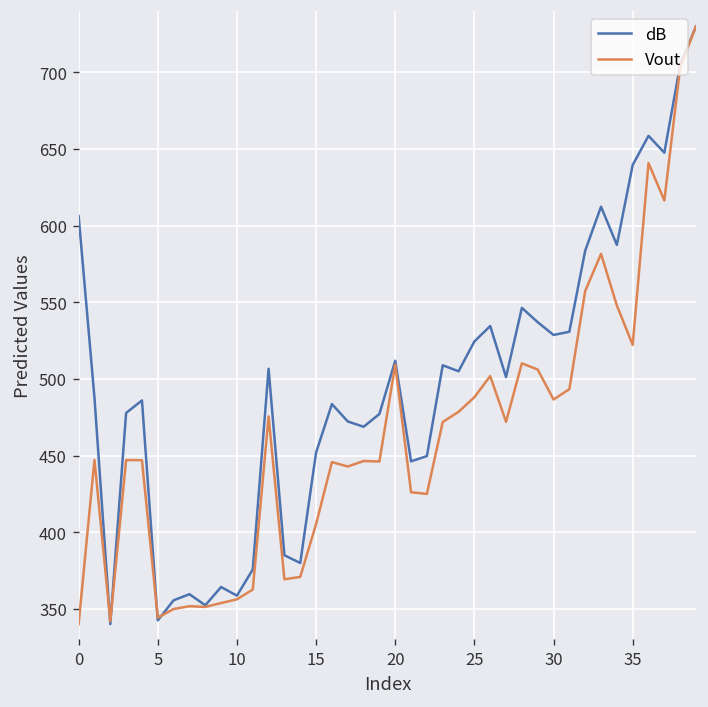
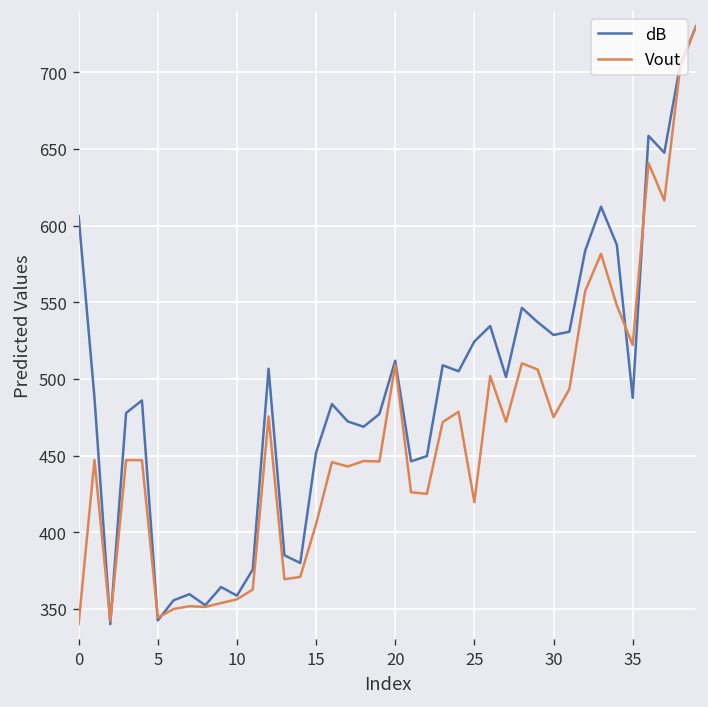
  {
    "dB": {
      "0": 606,
      "10": 359,
      "15": 452,
      "20": 512,
      "25": 524,
      "30": 529,
-     "35": 640
+     "35": 488
    },
    "Vout": {
      "0": 340,
      "10": 356,
      "15": 405,
      "20": 509,
-     "25": 488,
-     "30": 487,
+     "25": 420,
+     "30": 475,
      "35": 522
    }
  }
